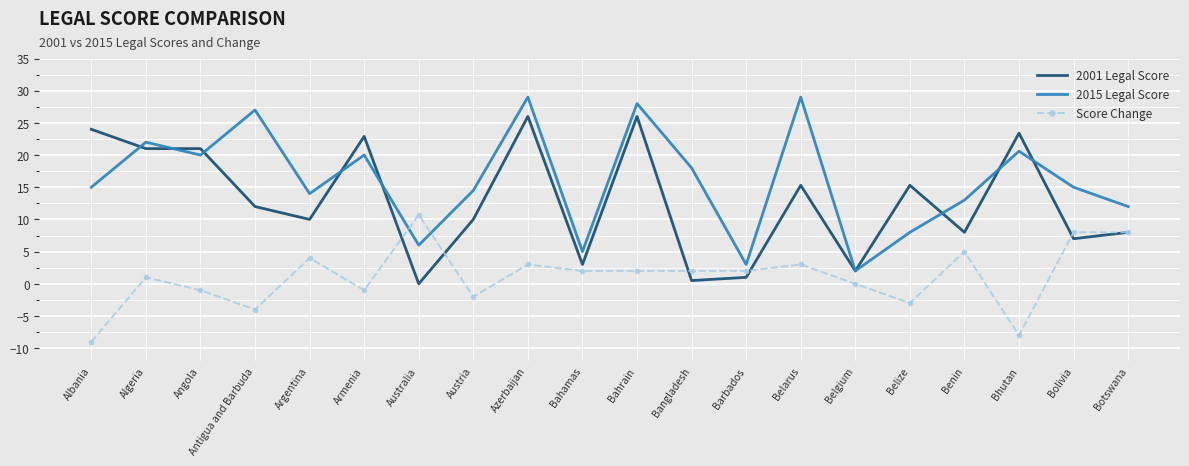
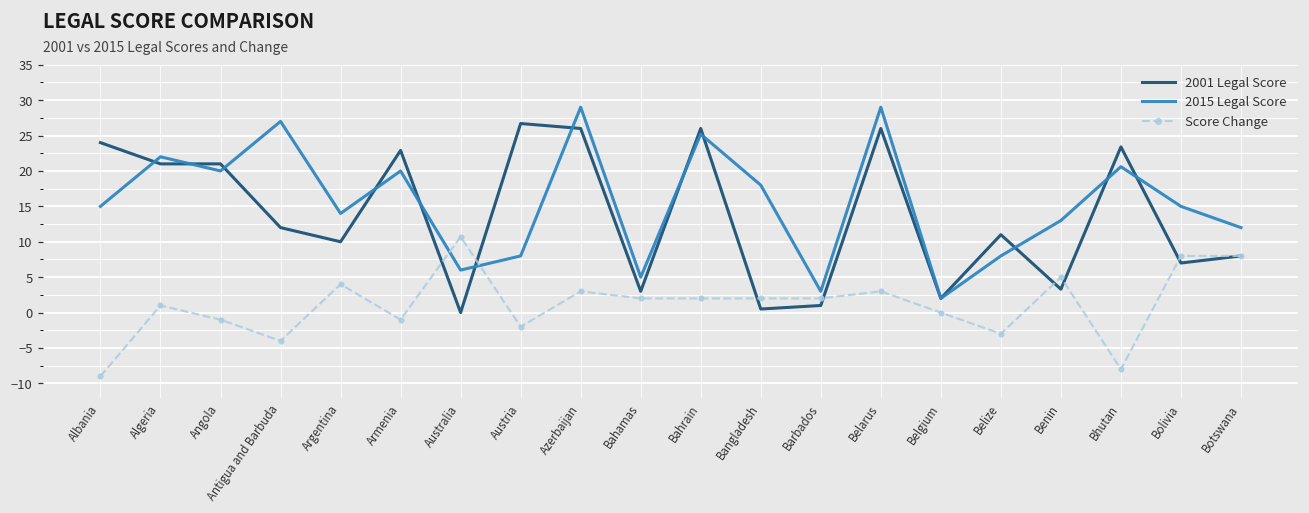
  {
    "2001 Legal Score": {
      "Albania": 24,
      "Algeria": 21,
      "Angola": 21,
      "Antigua and Barbuda": 12,
      "Argentina": 10,
      "Armenia": 23,
      "Australia": 0,
-     "Austria": 10,
+     "Austria": 27,
      "Azerbaijan": 26,
      "Bahamas": 3,
      "Bahrain": 26,
      "Bangladesh": 1,
      "Barbados": 1,
-     "Belarus": 15,
-     "Belize": 15,
-     "Benin": 8,
+     "Belarus": 26,
+     "Belize": 11,
+     "Benin": 3,
      "Bhutan": 23,
      "Bolivia": 7
    },
    "2015 Legal Score": {
      "Albania": 15,
      "Algeria": 22,
      "Angola": 20,
      "Antigua and Barbuda": 27,
      "Argentina": 14,
      "Armenia": 20,
      "Australia": 6,
-     "Austria": 15,
+     "Austria": 8,
      "Azerbaijan": 29,
      "Bahamas": 5,
-     "Bahrain": 28,
+     "Bahrain": 25,
      "Bangladesh": 18,
      "Barbados": 3,
      "Belarus": 29,
      "Belize": 8,
      "Benin": 13,
      "Bhutan": 21,
      "Bolivia": 15,
      "Botswana": 12
    },
    "Score Change": {
      "Albania": -9,
      "Algeria": 1,
      "Angola": -1,
      "Antigua and Barbuda": -4,
      "Argentina": 4,
      "Armenia": -1,
      "Australia": 11,
      "Austria": -2,
      "Azerbaijan": 3,
      "Bahamas": 2,
      "Bahrain": 2,
      "Bangladesh": 2,
      "Barbados": 2,
      "Belarus": 3,
      "Belgium": 0,
      "Belize": -3,
      "Benin": 5,
      "Bhutan": -8,
      "Bolivia": 8
    }
  }
